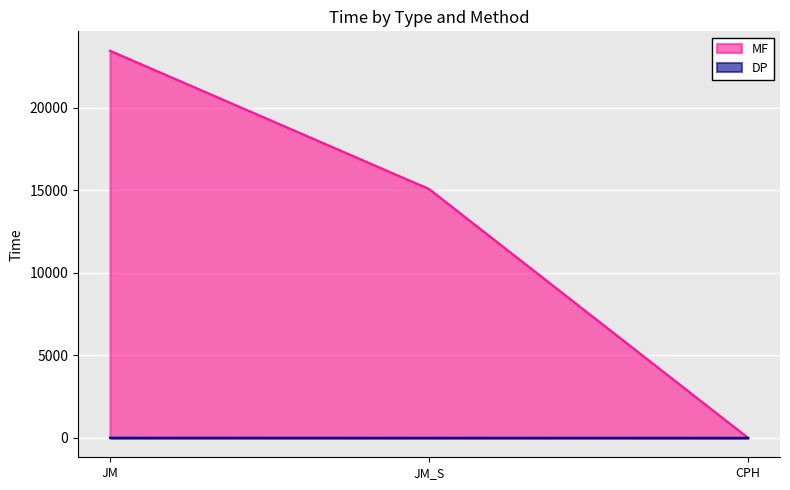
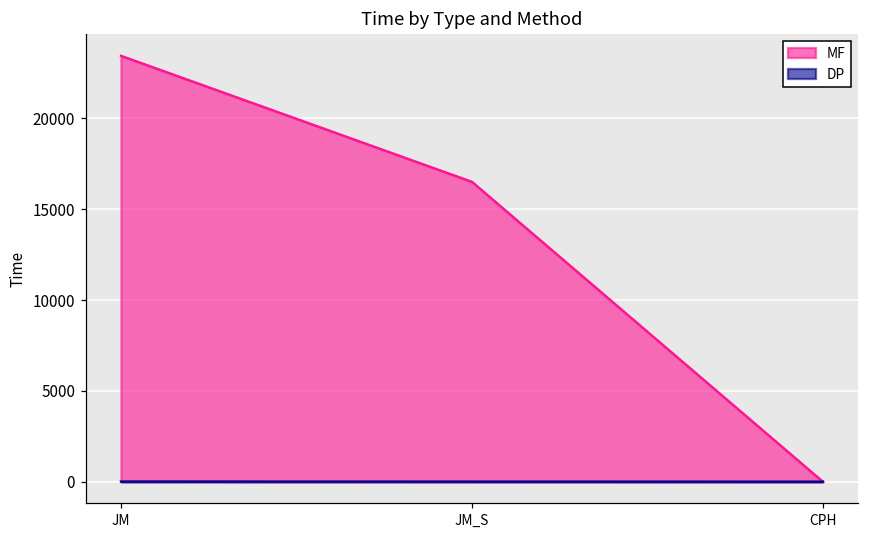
  {
    "MF": {
      "JM": 23500,
-     "JM_S": 15100
+     "JM_S": 16500
    },
    "DP": {
      "JM": 0,
      "JM_S": 0
    }
  }
